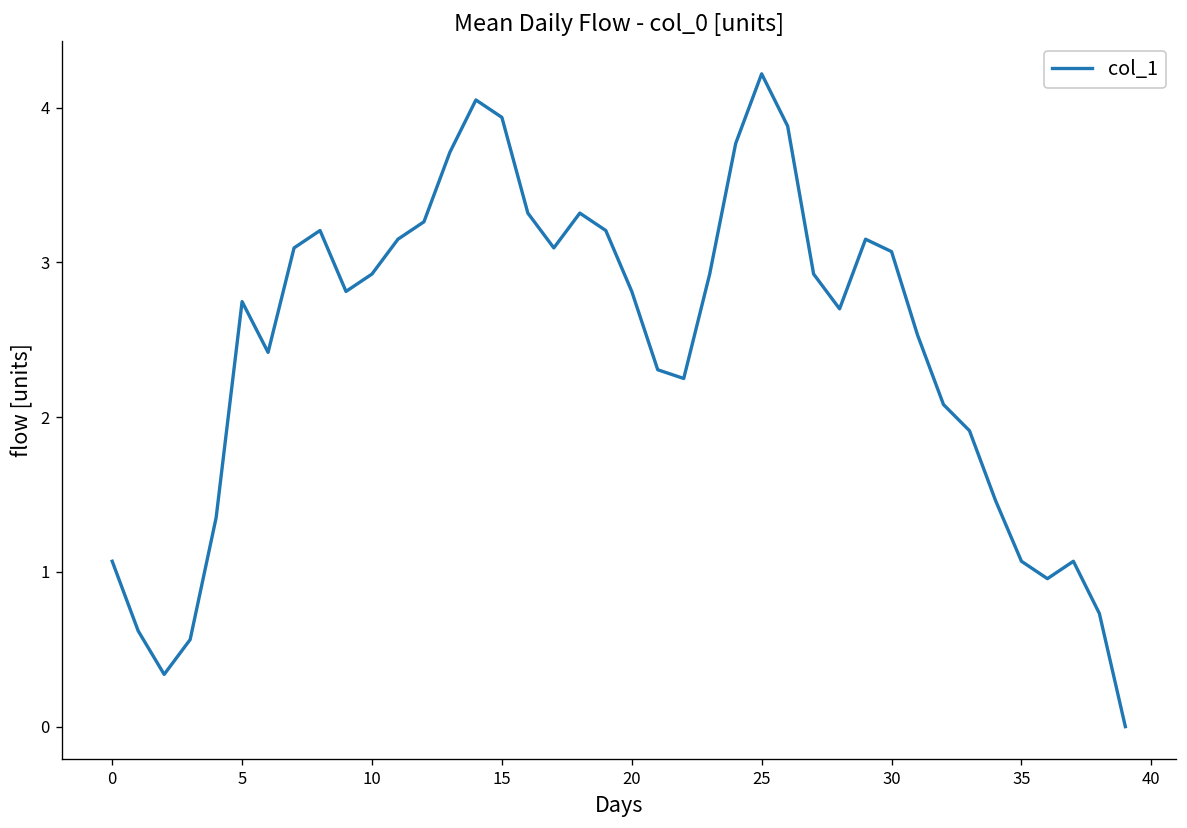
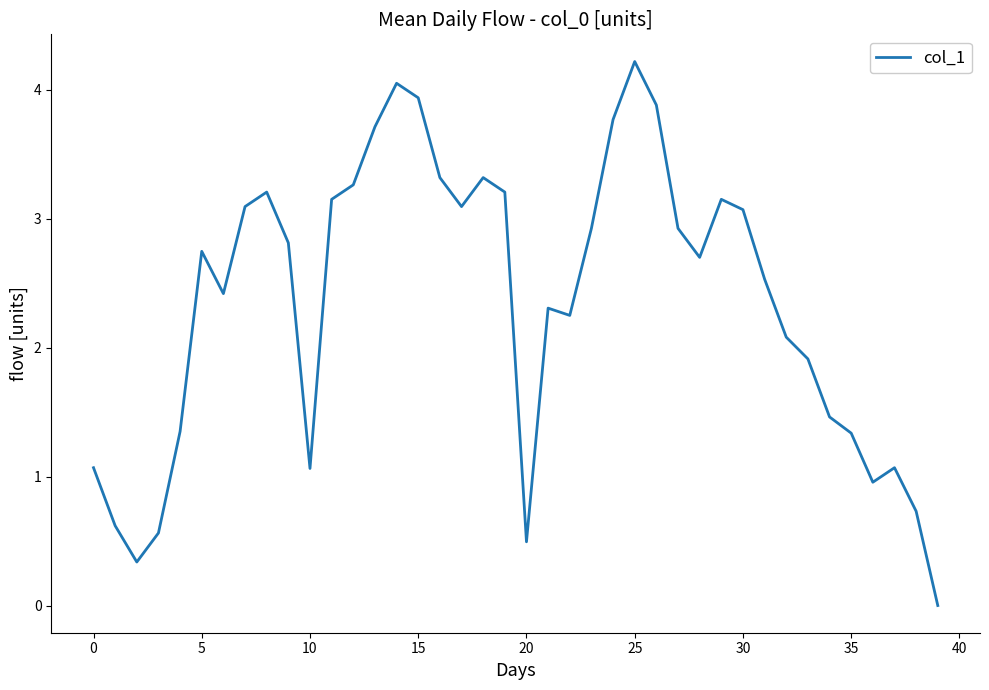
  {
    "0": 1.07,
    "5": 2.75,
-   "10": 2.93,
+   "10": 1.06,
    "15": 3.94,
-   "20": 2.81,
+   "20": 0.49,
    "25": 4.22,
    "30": 3.07,
-   "35": 1.07
+   "35": 1.34
  }
